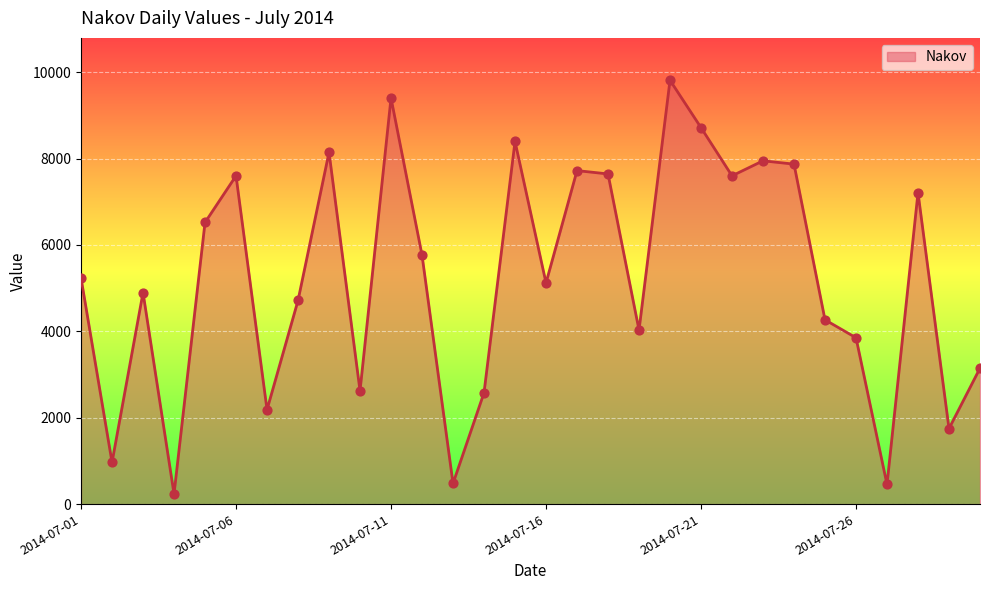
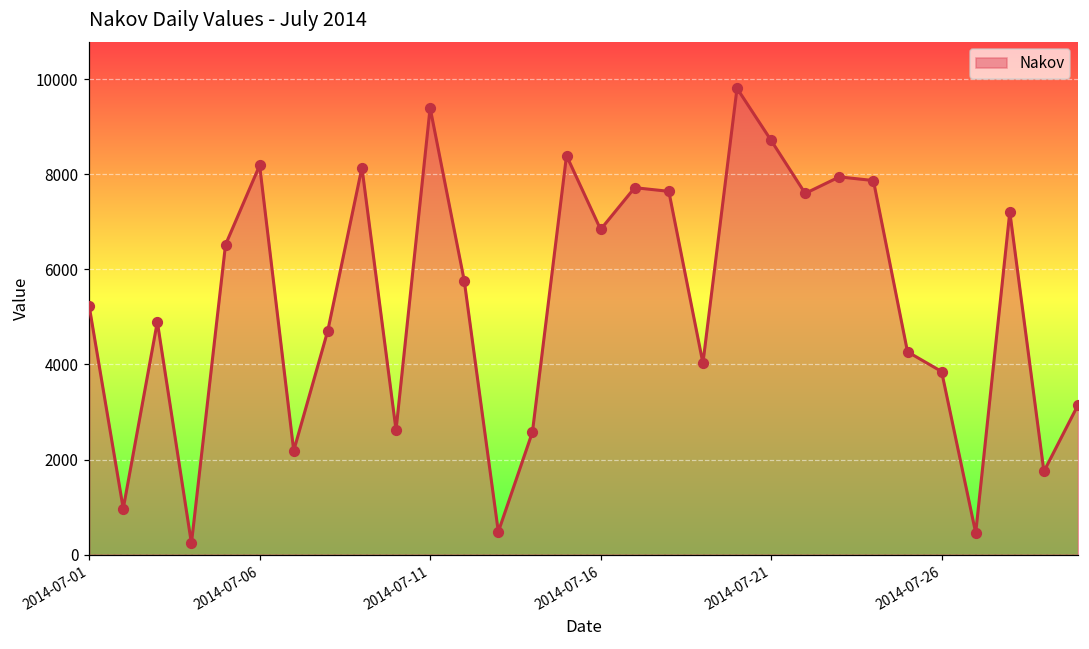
  {
    "2014-07-01": 5200,
-   "2014-07-06": 7600,
+   "2014-07-06": 8200,
    "2014-07-11": 9400,
-   "2014-07-16": 5100,
+   "2014-07-16": 6800,
    "2014-07-21": 8700,
    "2014-07-26": 3900
  }
